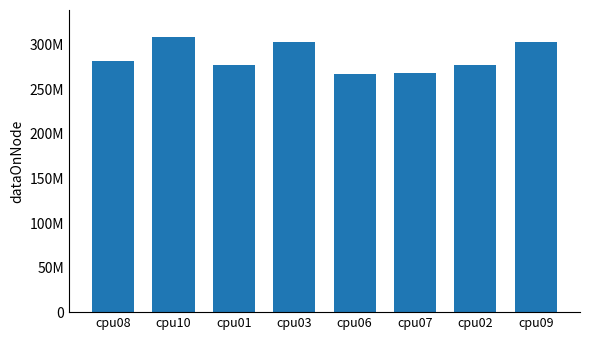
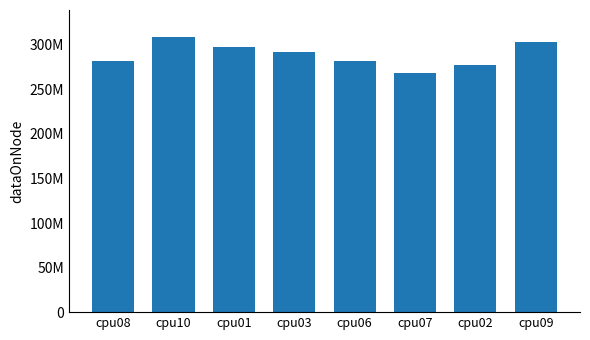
  {
    "cpu08": 280000000,
    "cpu10": 310000000,
-   "cpu01": 280000000,
-   "cpu03": 300000000,
-   "cpu06": 270000000,
+   "cpu01": 300000000,
+   "cpu03": 290000000,
+   "cpu06": 280000000,
    "cpu07": 270000000,
    "cpu02": 280000000,
    "cpu09": 300000000
  }
